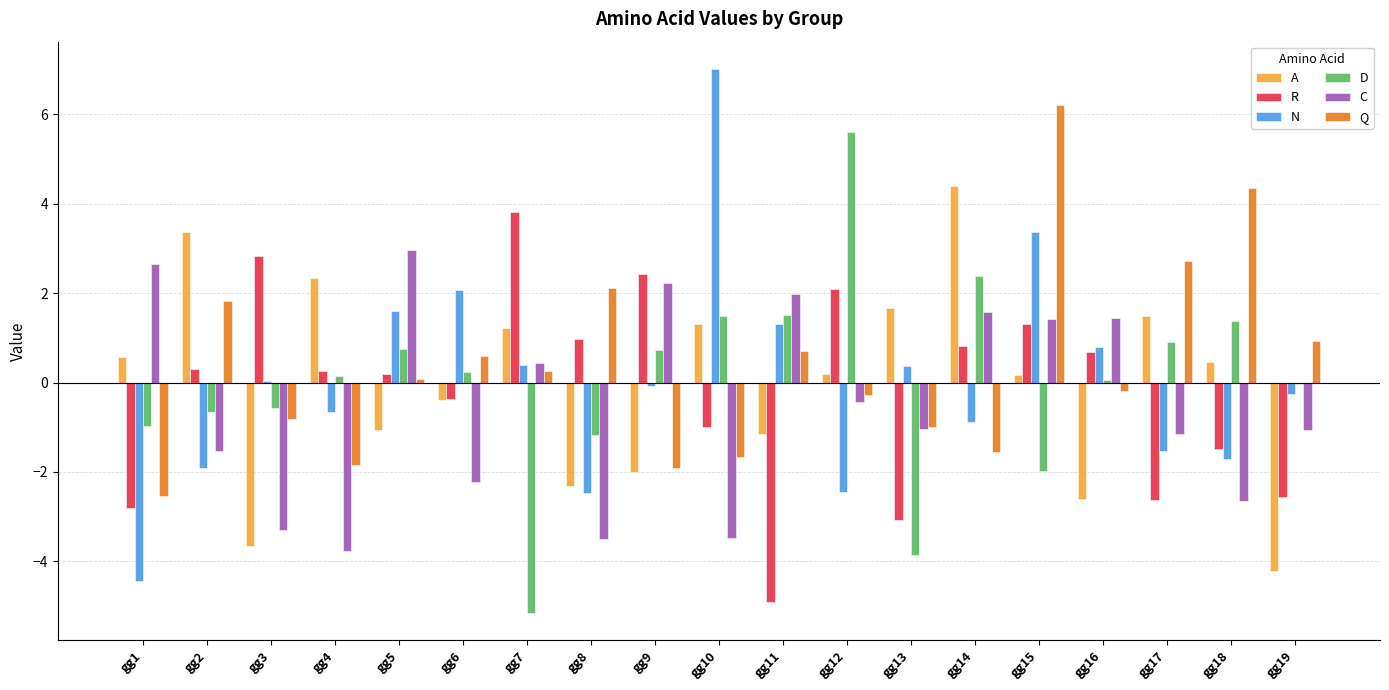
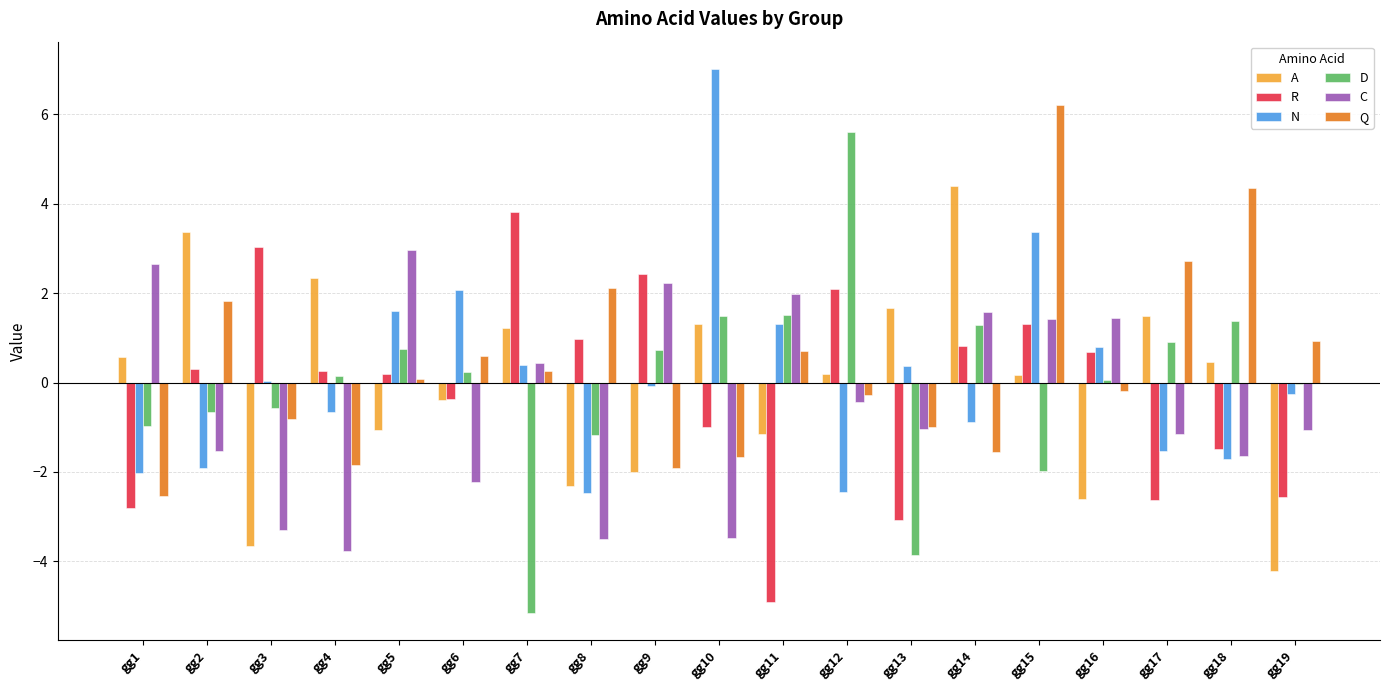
  {
    "R": {
      "gg1": -2.8,
      "gg2": 0.3,
-     "gg3": 2.8,
+     "gg3": 3.0,
      "gg4": 0.3,
      "gg5": 0.2,
      "gg6": -0.4,
      "gg7": 3.8,
      "gg8": 1.0,
      "gg9": 2.4,
      "gg10": -1.0,
      "gg11": -4.9,
      "gg12": 2.1,
      "gg13": -3.1,
      "gg14": 0.8,
      "gg15": 1.3,
      "gg16": 0.7,
      "gg17": -2.6,
      "gg18": -1.5,
      "gg19": -2.6
    },
    "N": {
-     "gg1": -4.4,
+     "gg1": -2.0,
      "gg2": -1.9,
      "gg4": -0.7,
      "gg5": 1.6,
      "gg6": 2.1,
      "gg7": 0.4,
      "gg8": -2.5,
      "gg9": -0.1,
      "gg10": 7.0,
      "gg11": 1.3,
      "gg12": -2.4,
      "gg13": 0.4,
      "gg14": -0.9,
      "gg15": 3.4,
      "gg16": 0.8,
      "gg17": -1.5,
      "gg18": -1.7,
      "gg19": -0.3
    },
    "D": {
      "gg1": -1.0,
      "gg2": -0.7,
      "gg3": -0.6,
      "gg4": 0.1,
      "gg5": 0.8,
      "gg6": 0.2,
      "gg7": -5.2,
      "gg8": -1.2,
      "gg9": 0.7,
      "gg10": 1.5,
      "gg11": 1.5,
      "gg12": 5.6,
      "gg13": -3.9,
-     "gg14": 2.4,
+     "gg14": 1.3,
      "gg15": -2.0,
      "gg17": 0.9,
      "gg18": 1.4
    },
    "C": {
      "gg1": 2.7,
      "gg2": -1.5,
      "gg3": -3.3,
      "gg4": -3.8,
      "gg5": 3.0,
      "gg6": -2.2,
      "gg7": 0.4,
      "gg8": -3.5,
      "gg9": 2.2,
      "gg10": -3.5,
      "gg11": 2.0,
      "gg12": -0.4,
      "gg13": -1.0,
      "gg14": 1.6,
      "gg15": 1.4,
      "gg16": 1.5,
      "gg17": -1.2,
-     "gg18": -2.6,
+     "gg18": -1.6,
      "gg19": -1.1
    }
  }
